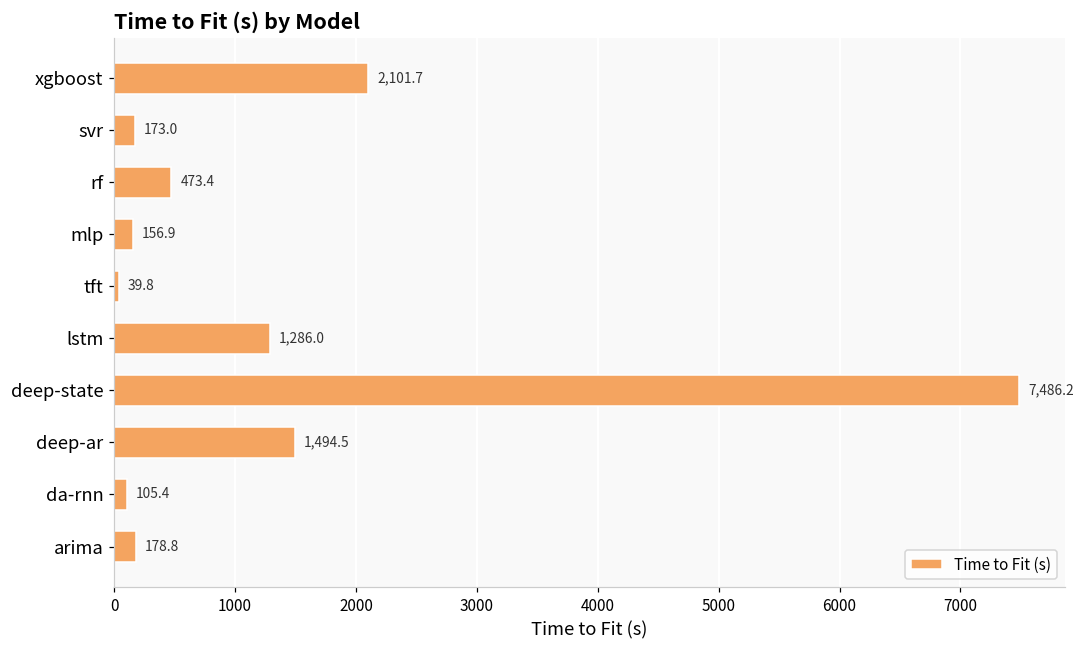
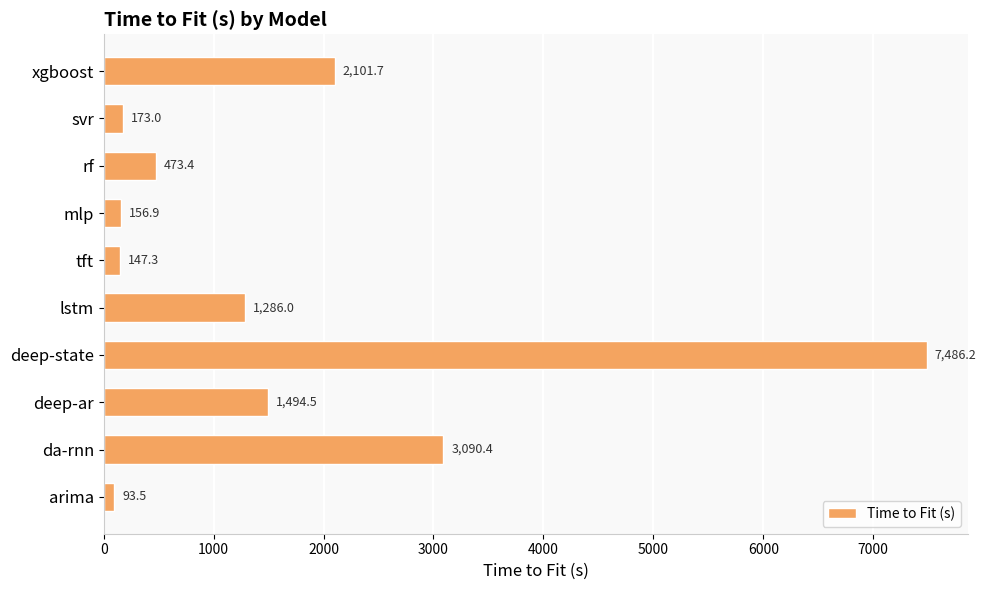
  {
    "xgboost": "2,101.7",
    "svr": "173.0",
    "rf": "473.4",
    "mlp": "156.9",
-   "tft": "39.8",
+   "tft": "147.3",
    "lstm": "1,286.0",
    "deep-state": "7,486.2",
    "deep-ar": "1,494.5",
-   "da-rnn": "105.4",
-   "arima": "178.8"
+   "da-rnn": "3,090.4",
+   "arima": "93.5"
  }
